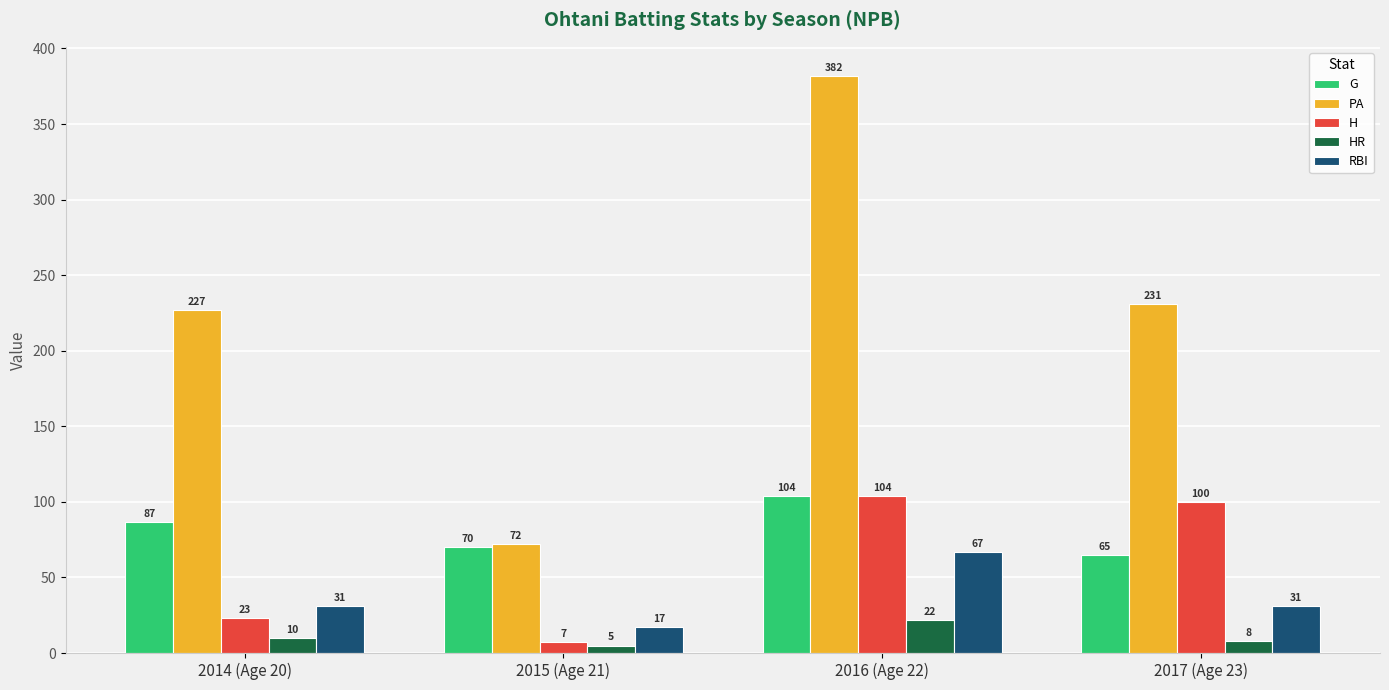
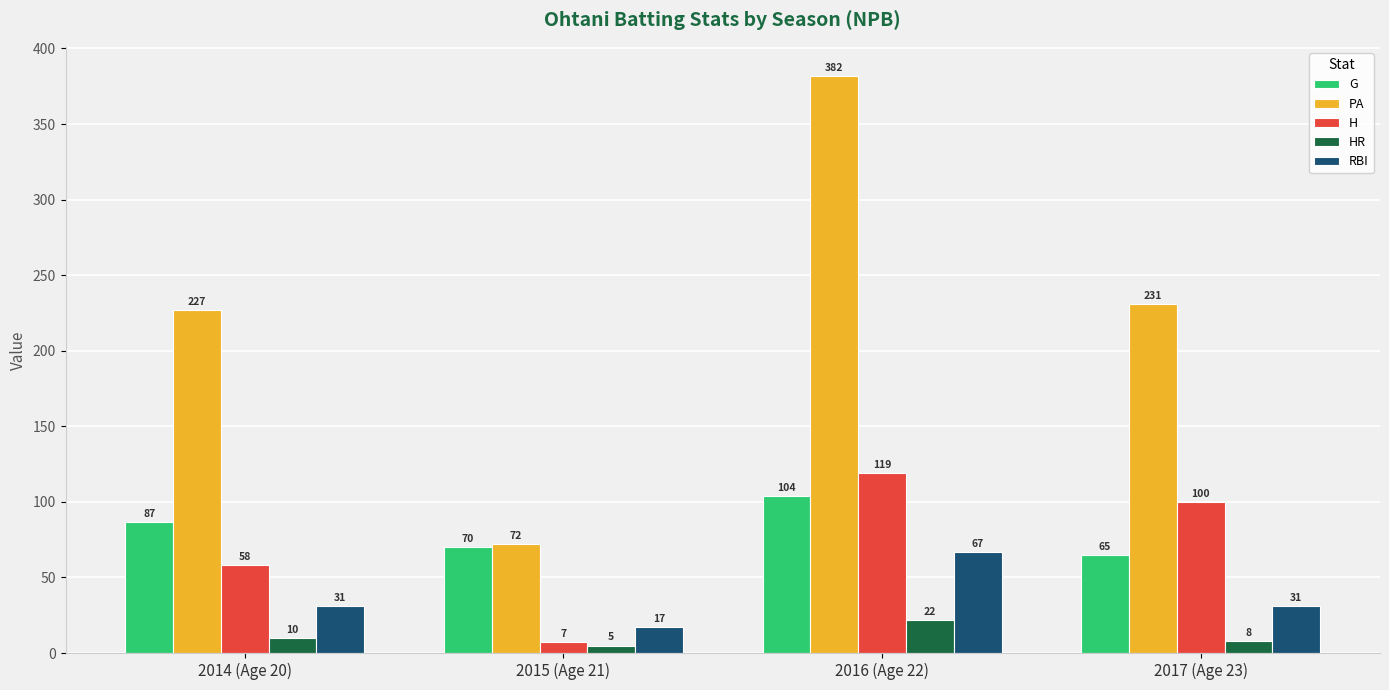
  {
    "G": {
      "2014 (Age 20)": 87,
      "2015 (Age 21)": 70,
      "2016 (Age 22)": 104,
      "2017 (Age 23)": 65
    },
    "PA": {
      "2014 (Age 20)": 227,
      "2015 (Age 21)": 72,
      "2016 (Age 22)": 382,
      "2017 (Age 23)": 231
    },
    "H": {
-     "2014 (Age 20)": 23,
+     "2014 (Age 20)": 58,
      "2015 (Age 21)": 7,
-     "2016 (Age 22)": 104,
+     "2016 (Age 22)": 119,
      "2017 (Age 23)": 100
    }
  }
